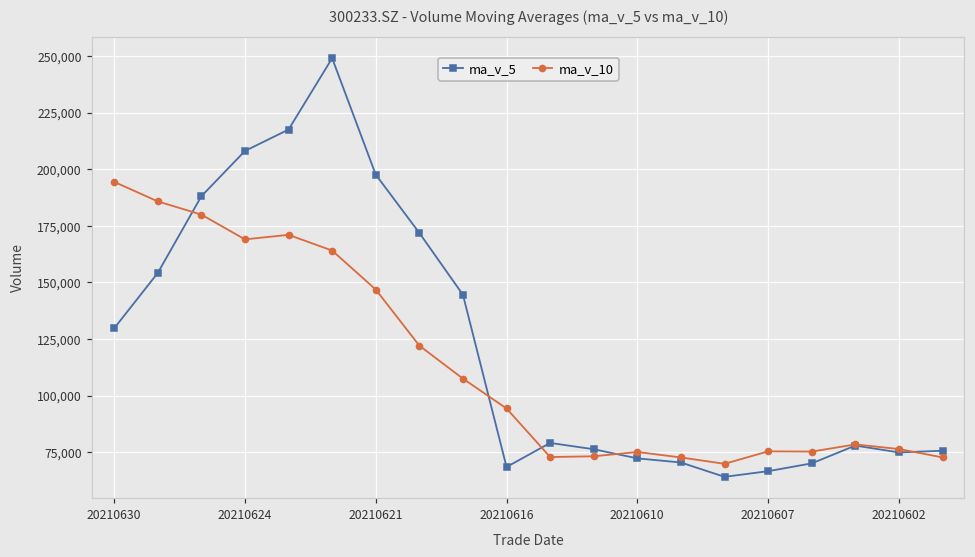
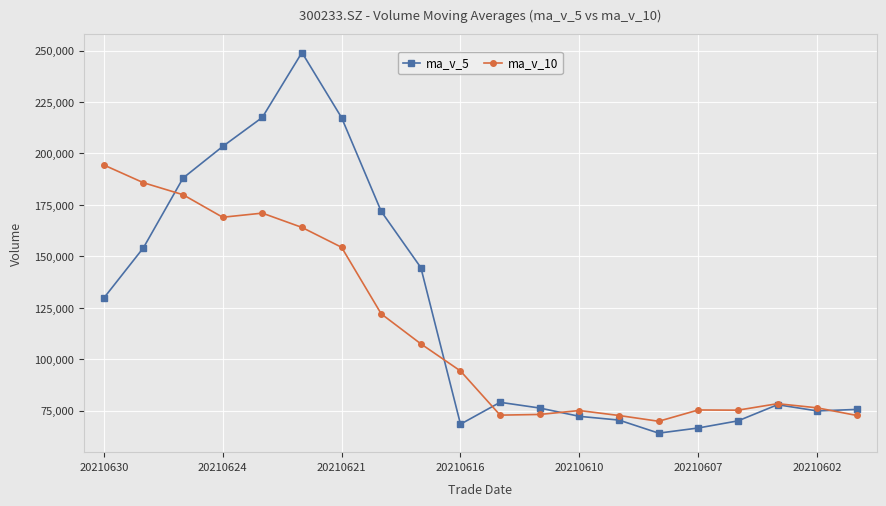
  {
    "ma_v_5": {
      "20210630": "130,000",
-     "20210624": "208,000",
-     "20210621": "198,000",
+     "20210624": "203,000",
+     "20210621": "217,000",
      "20210616": "68,000",
      "20210610": "72,000",
      "20210607": "67,000",
      "20210602": "75,000"
    },
    "ma_v_10": {
      "20210630": "194,000",
      "20210624": "169,000",
-     "20210621": "147,000",
+     "20210621": "154,000",
      "20210616": "94,000",
      "20210610": "75,000",
      "20210607": "75,000",
      "20210602": "76,000"
    }
  }
